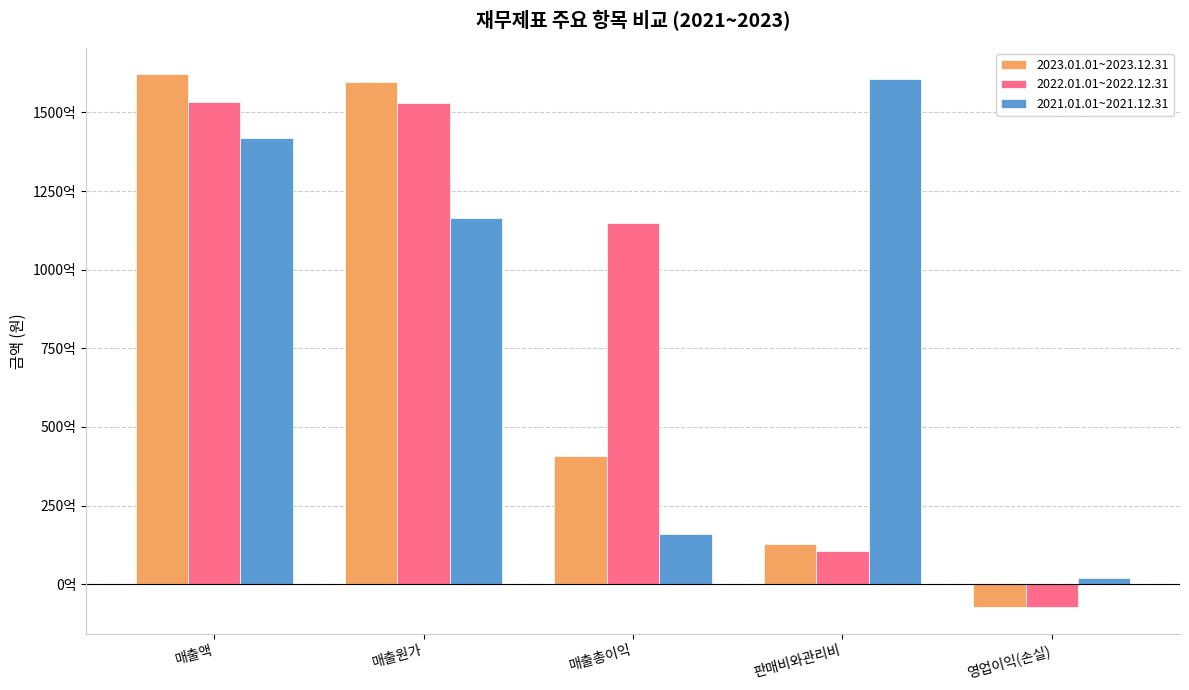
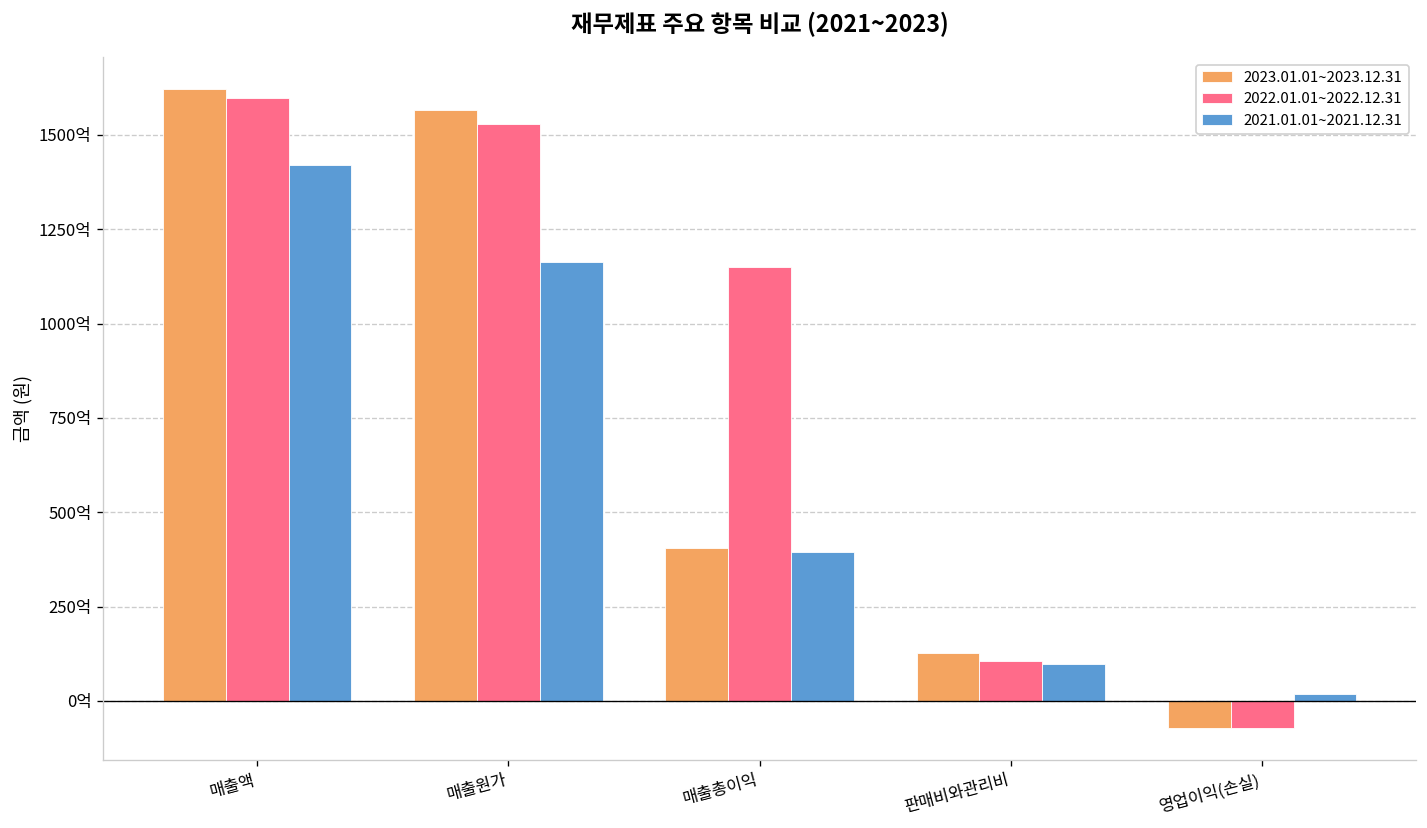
  {
    "2023.01.01~2023.12.31": {
      "매출액": "1620억",
-     "매출원가": "1600억",
+     "매출원가": "1570억",
      "매출총이익": "410억",
      "판매비와관리비": "130억",
      "영업이익(손실)": "-70억"
    },
    "2022.01.01~2022.12.31": {
-     "매출액": "1530억",
+     "매출액": "1600억",
      "매출원가": "1530억",
      "매출총이익": "1150억",
      "판매비와관리비": "110억",
      "영업이익(손실)": "-70억"
    },
    "2021.01.01~2021.12.31": {
      "매출액": "1420억",
      "매출원가": "1160억",
-     "매출총이익": "160억",
-     "판매비와관리비": "1610억",
+     "매출총이익": "400억",
+     "판매비와관리비": "100억",
      "영업이익(손실)": "20억"
    }
  }
